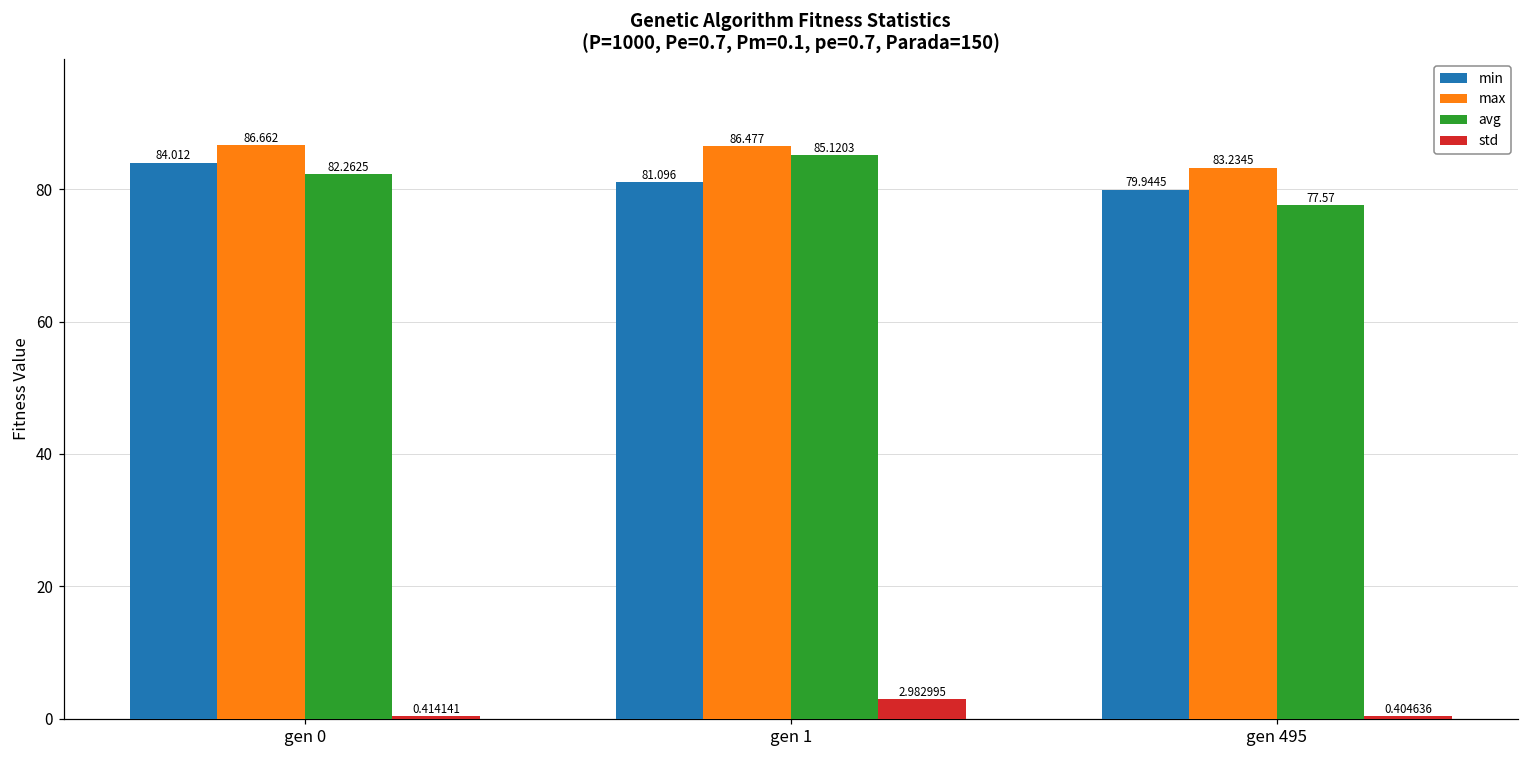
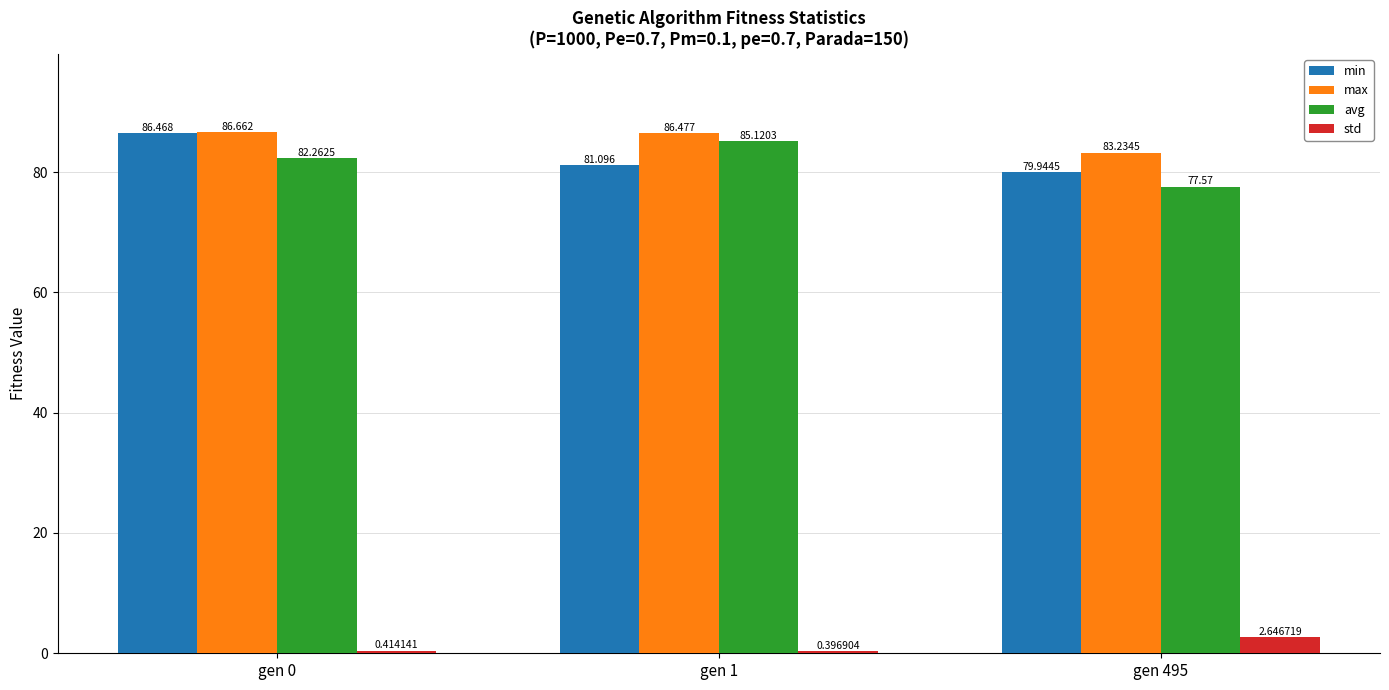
  {
    "min": {
-     "gen 0": 84.012,
+     "gen 0": 86.468,
      "gen 1": 81.096,
      "gen 495": 79.9445
    },
    "max": {
      "gen 0": 86.662,
      "gen 1": 86.477,
      "gen 495": 83.2345
    },
    "avg": {
      "gen 0": 82.2625,
      "gen 1": 85.1203,
      "gen 495": 77.57
    },
    "std": {
      "gen 0": 0.414141,
-     "gen 1": 2.982995,
-     "gen 495": 0.404636
+     "gen 1": 0.396904,
+     "gen 495": 2.646719
    }
  }
